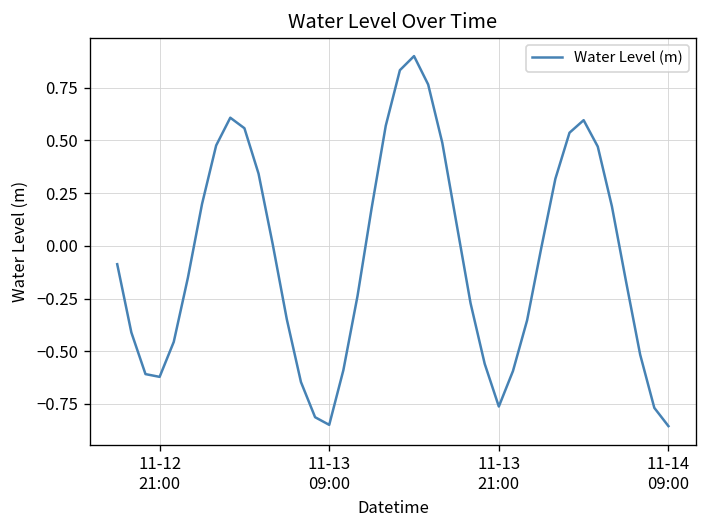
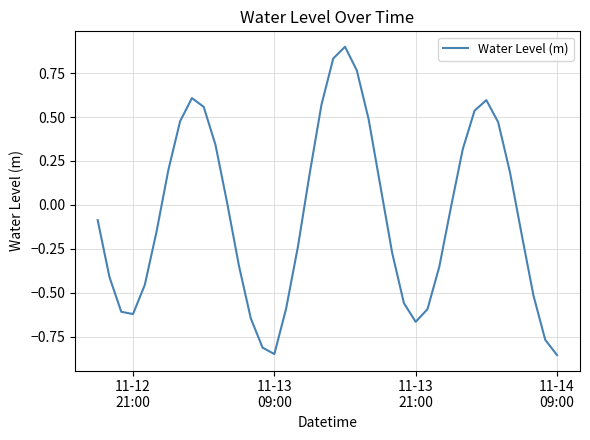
  {
    "11-12 21:00": -0.62,
    "11-13 09:00": -0.85,
-   "11-13 21:00": -0.76,
+   "11-13 21:00": -0.67,
    "11-14 09:00": -0.85
  }
